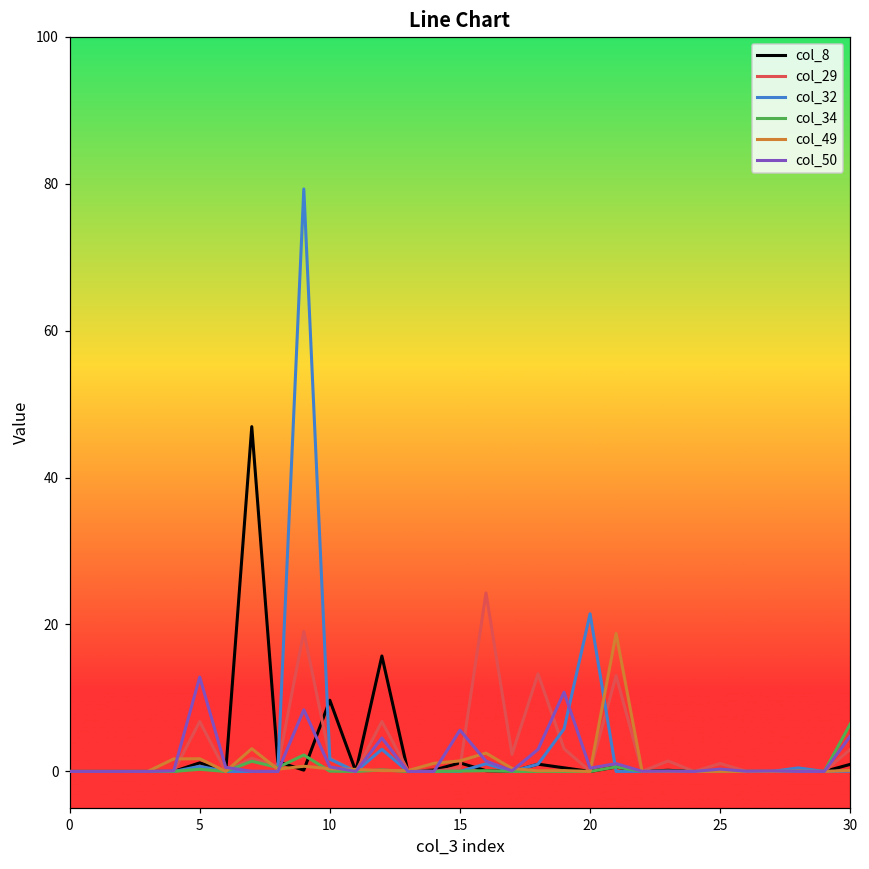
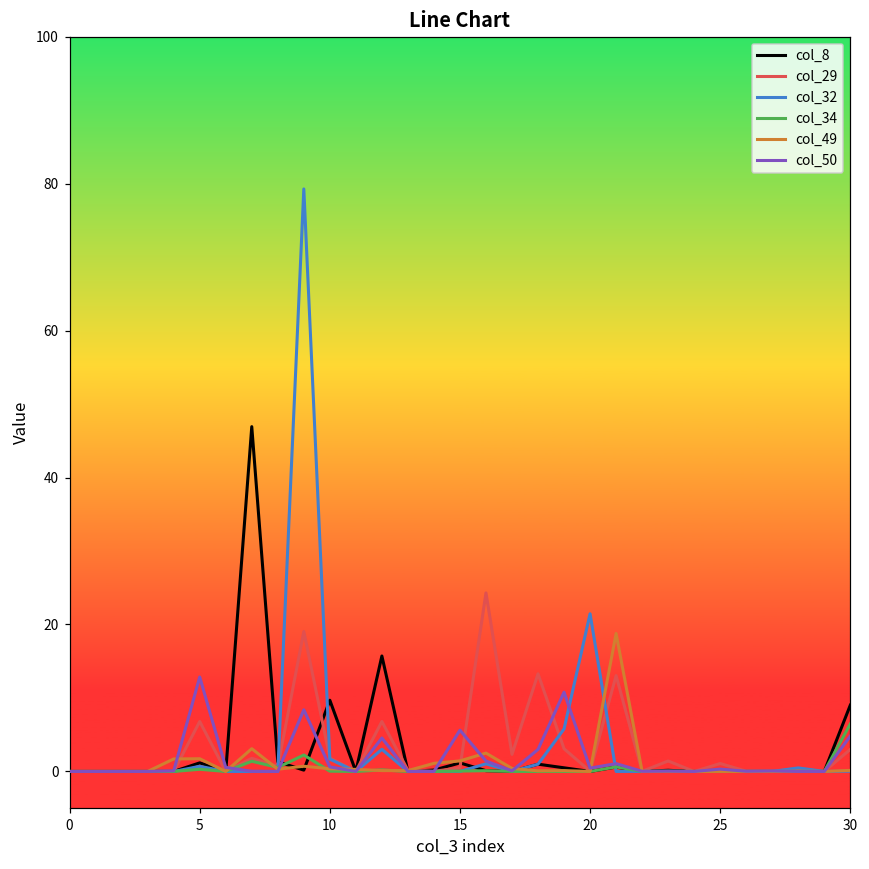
  {
    "col_8": {
      "5": 1,
      "10": 10,
-     "30": 1
+     "30": 9
    },
    "col_32": {
      "5": 1,
      "20": 21
    },
    "col_34": {
      "5": 0,
      "30": 6
    },
    "col_50": {
      "5": 13,
      "15": 6,
      "20": 0,
      "30": 5
    }
  }
